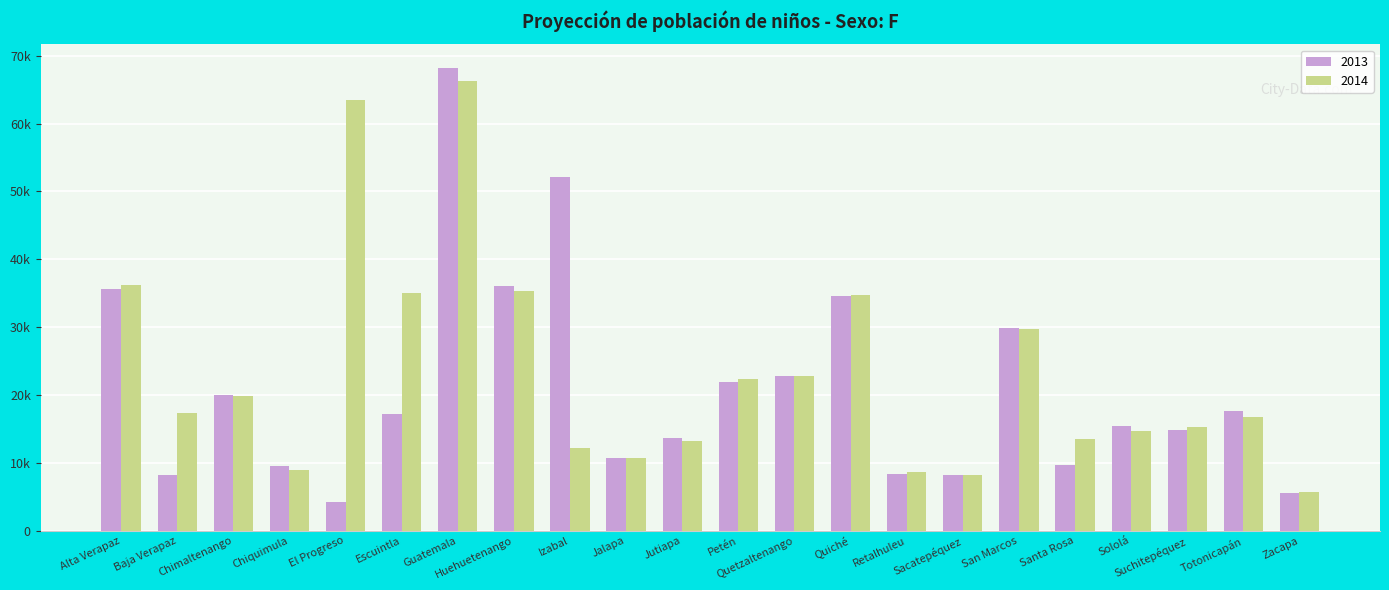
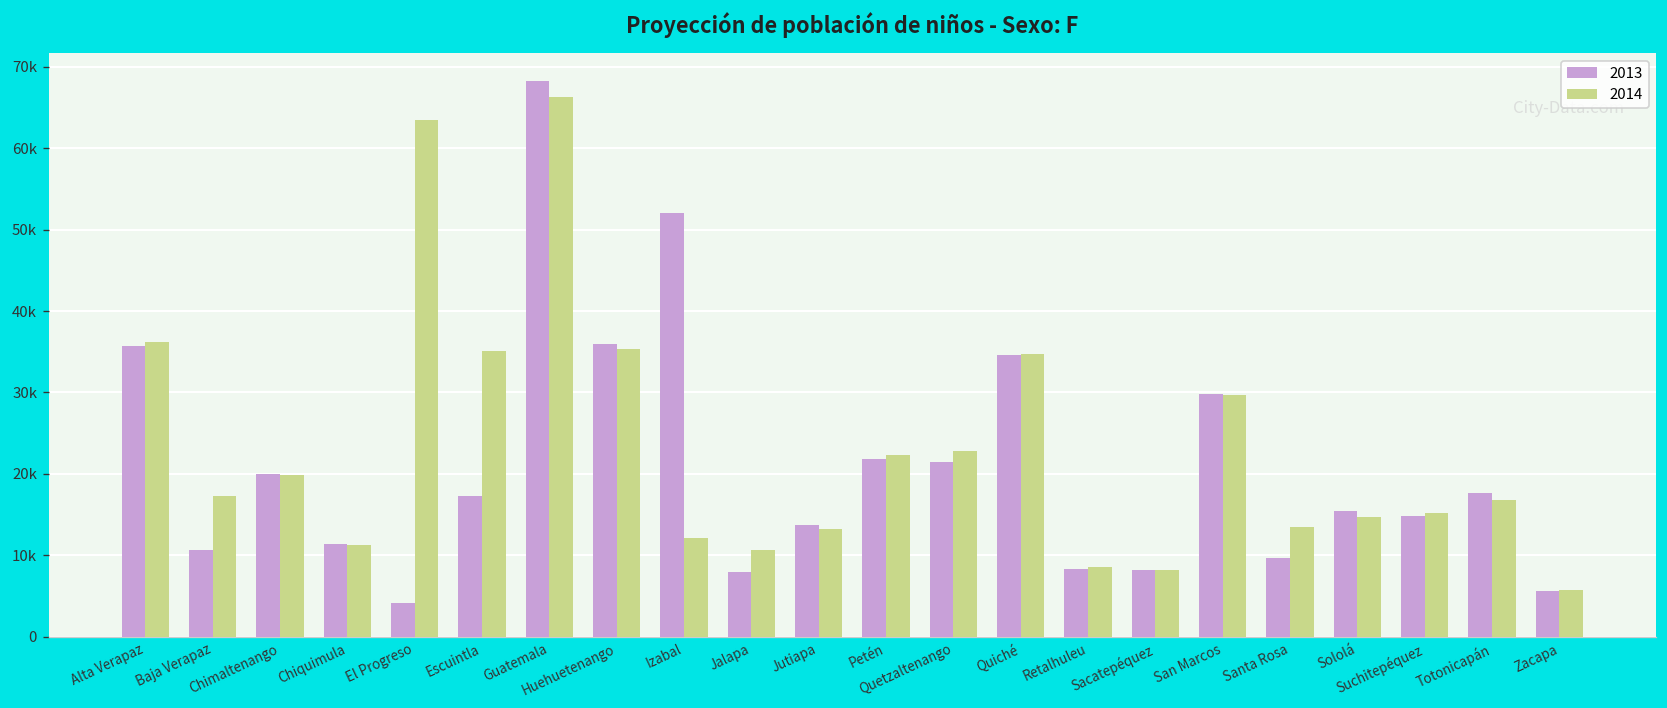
  {
    "2013": {
      "Alta Verapaz": 36000,
-     "Baja Verapaz": 8000,
+     "Baja Verapaz": 11000,
      "Chimaltenango": 20000,
-     "Chiquimula": 9000,
+     "Chiquimula": 11000,
      "El Progreso": 4000,
      "Escuintla": 17000,
      "Guatemala": 68000,
      "Huehuetenango": 36000,
      "Izabal": 52000,
-     "Jalapa": 11000,
+     "Jalapa": 8000,
      "Jutiapa": 14000,
      "Petén": 22000,
-     "Quetzaltenango": 23000,
+     "Quetzaltenango": 21000,
      "Quiché": 35000,
      "Retalhuleu": 8000,
      "Sacatepéquez": 8000,
      "San Marcos": 30000,
      "Santa Rosa": 10000,
      "Sololá": 15000,
      "Suchitepéquez": 15000,
      "Totonicapán": 18000,
      "Zacapa": 6000
    },
    "2014": {
      "Alta Verapaz": 36000,
      "Baja Verapaz": 17000,
      "Chimaltenango": 20000,
-     "Chiquimula": 9000,
+     "Chiquimula": 11000,
      "El Progreso": 63000,
      "Escuintla": 35000,
      "Guatemala": 66000,
      "Huehuetenango": 35000,
      "Izabal": 12000,
      "Jalapa": 11000,
      "Jutiapa": 13000,
      "Petén": 22000,
      "Quetzaltenango": 23000,
      "Quiché": 35000,
      "Retalhuleu": 9000,
      "Sacatepéquez": 8000,
      "San Marcos": 30000,
      "Santa Rosa": 14000,
      "Sololá": 15000,
      "Suchitepéquez": 15000,
      "Totonicapán": 17000,
      "Zacapa": 6000
    }
  }
